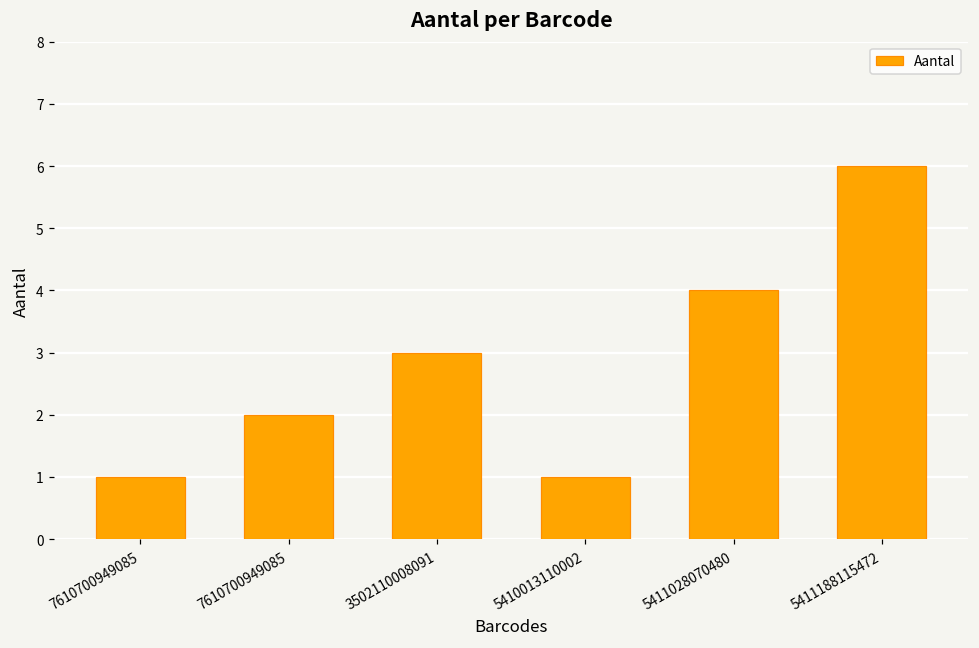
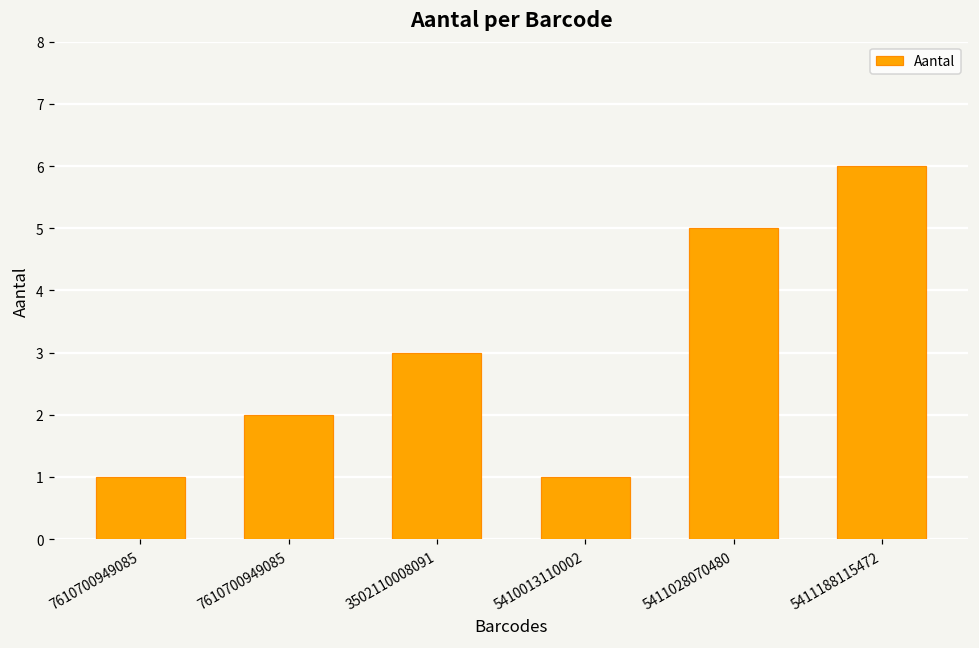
  {
    "3502110008091": 3,
    "5410013110002": 1,
-   "5411028070480": 4,
+   "5411028070480": 5,
    "5411188115472": 6
  }
